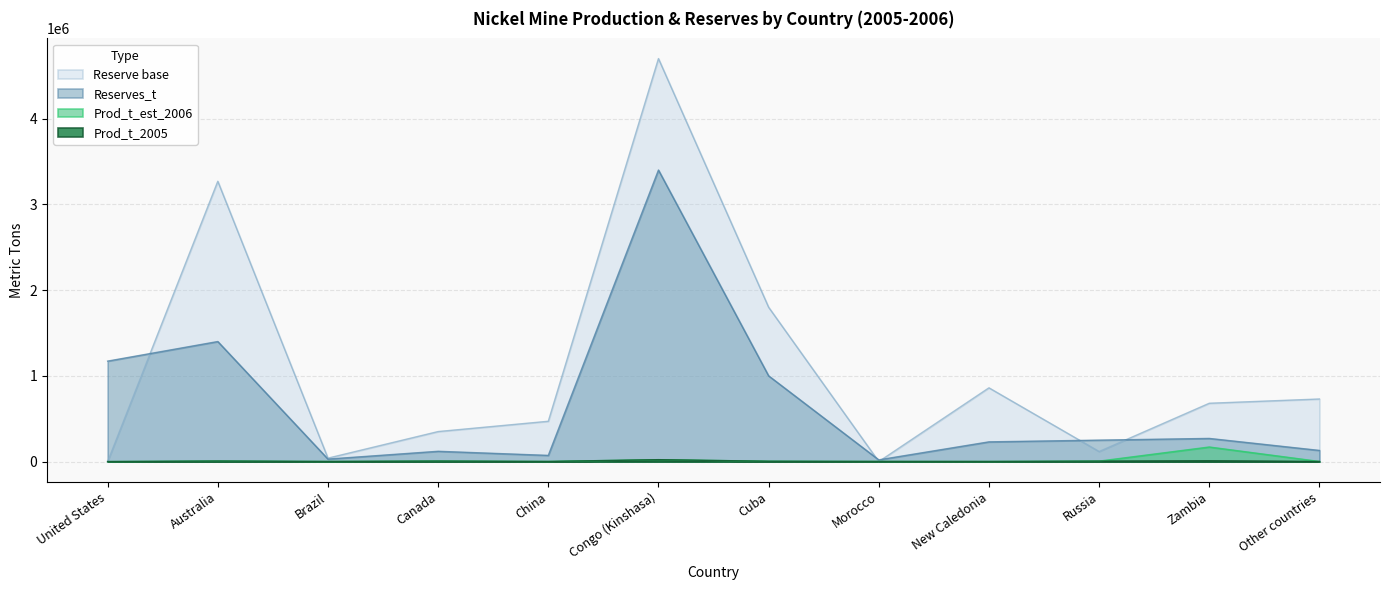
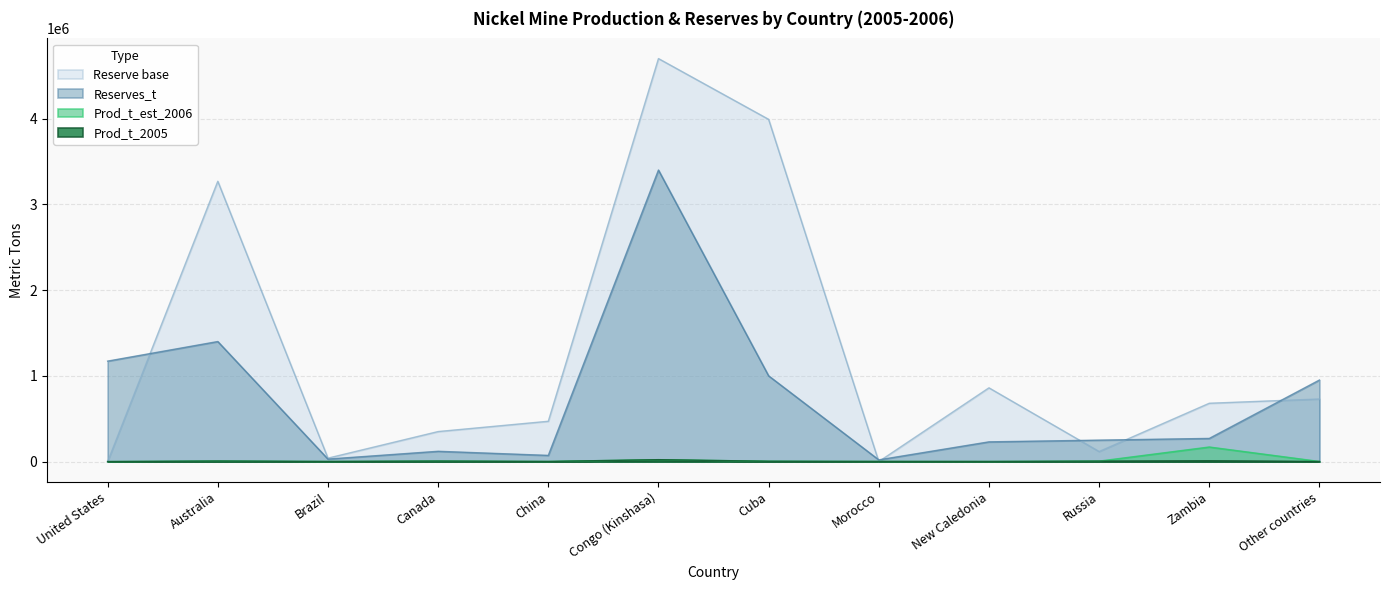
  {
    "Reserve base": {
      "Australia": 3300000,
      "Canada": 400000,
      "China": 500000,
      "Congo (Kinshasa)": 4700000,
-     "Cuba": 1800000,
+     "Cuba": 4000000,
      "New Caledonia": 900000,
      "Russia": 100000,
      "Zambia": 700000,
      "Other countries": 700000
    },
    "Reserves_t": {
      "United States": 1200000,
      "Australia": 1400000,
      "Canada": 100000,
      "China": 100000,
      "Congo (Kinshasa)": 3400000,
      "Cuba": 1000000,
      "New Caledonia": 200000,
      "Russia": 300000,
      "Zambia": 300000,
-     "Other countries": 100000
+     "Other countries": 1000000
    },
    "Prod_t_est_2006": {
      "Zambia": 200000
    },
    "Prod_t_2005": {
      "Zambia": 0
    }
  }
